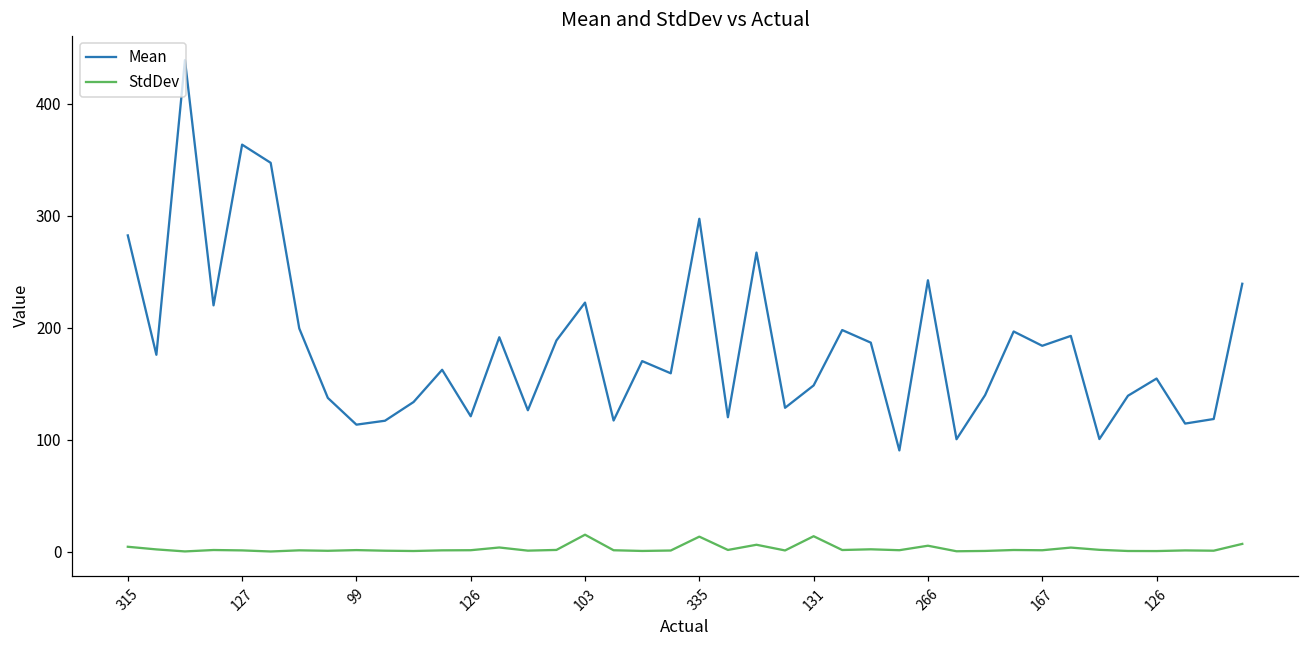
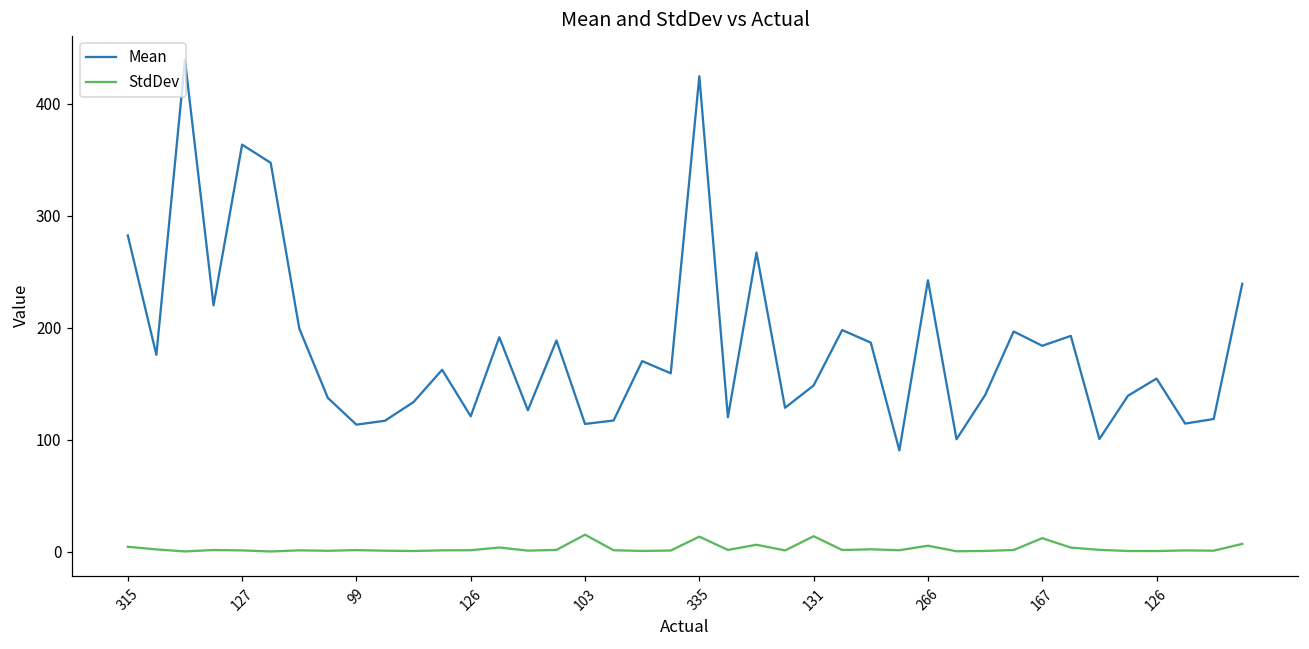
  {
    "Mean": {
      "315": 282,
      "127": 363,
      "99": 113,
-     "103": 222,
-     "335": 297,
+     "103": 114,
+     "335": 424,
      "131": 148,
      "266": 242,
      "167": 184
    },
    "StdDev": {
      "315": 4,
      "127": 1,
      "99": 1,
      "103": 15,
      "335": 13,
      "131": 14,
      "266": 5,
-     "167": 1
+     "167": 12
    }
  }
